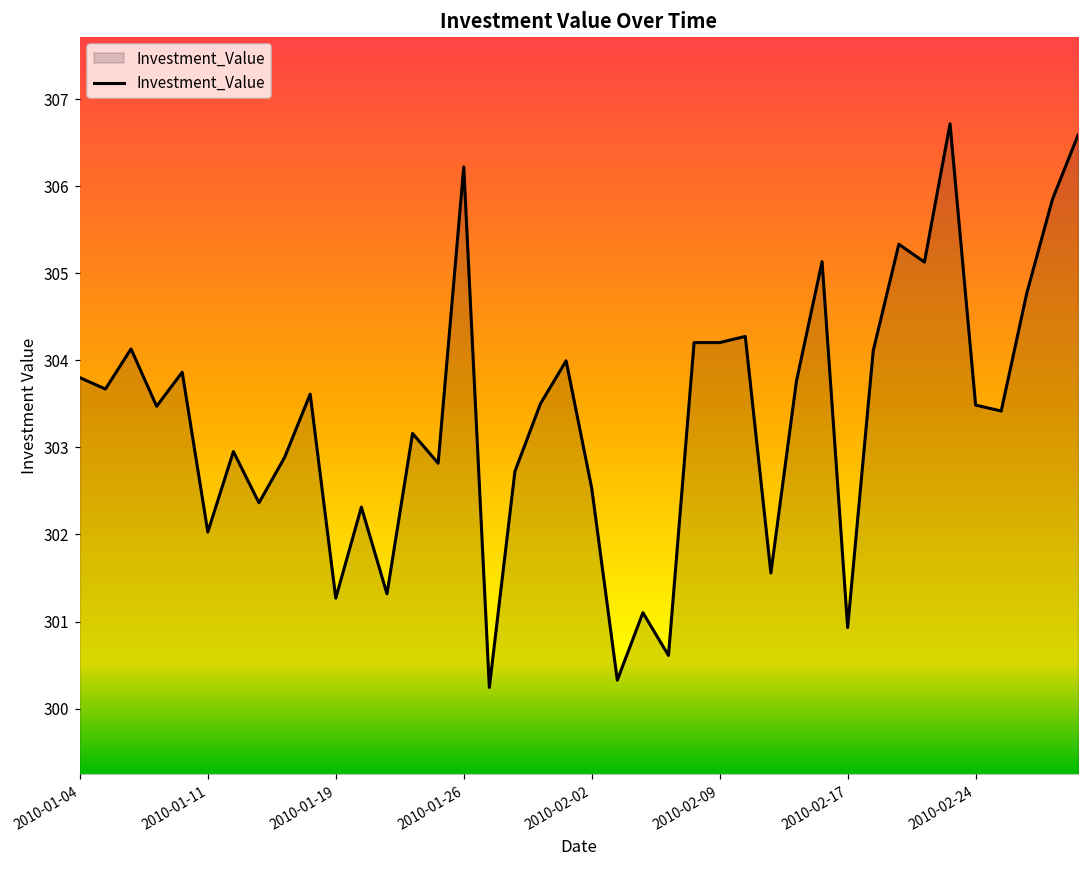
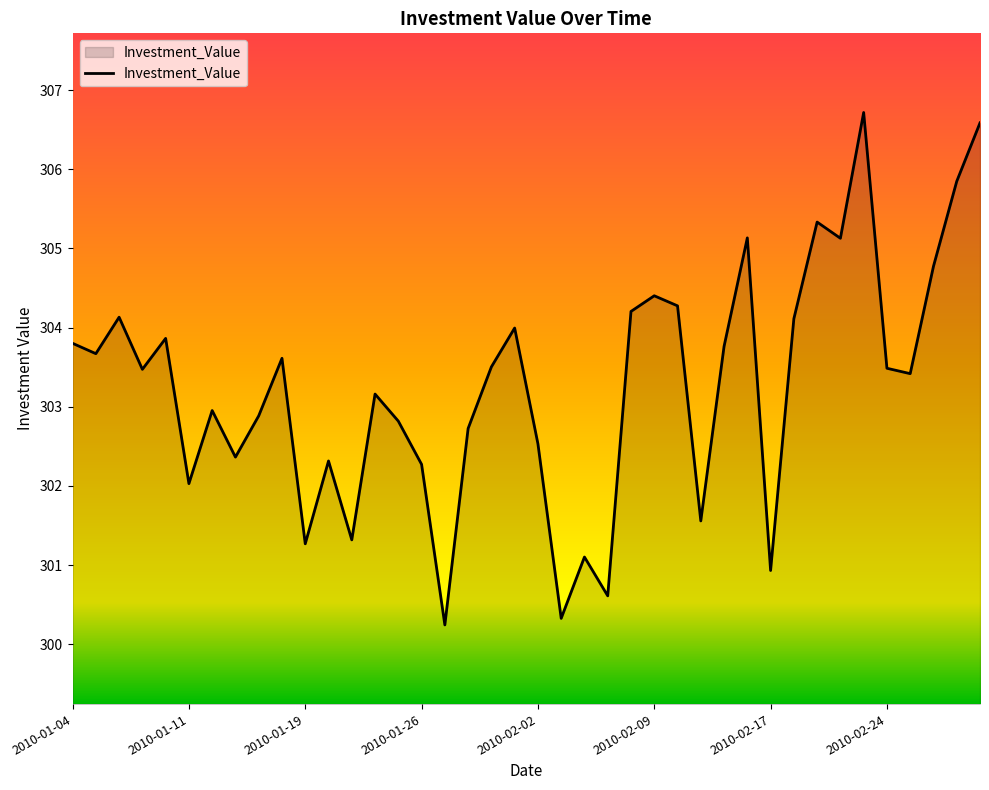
  {
    "2010-01-04": 303.8,
    "2010-01-11": 302.0,
    "2010-01-19": 301.3,
-   "2010-01-26": 306.2,
+   "2010-01-26": 302.3,
    "2010-02-02": 302.5,
-   "2010-02-09": 304.2,
+   "2010-02-09": 304.4,
    "2010-02-17": 300.9,
    "2010-02-24": 303.5
  }
